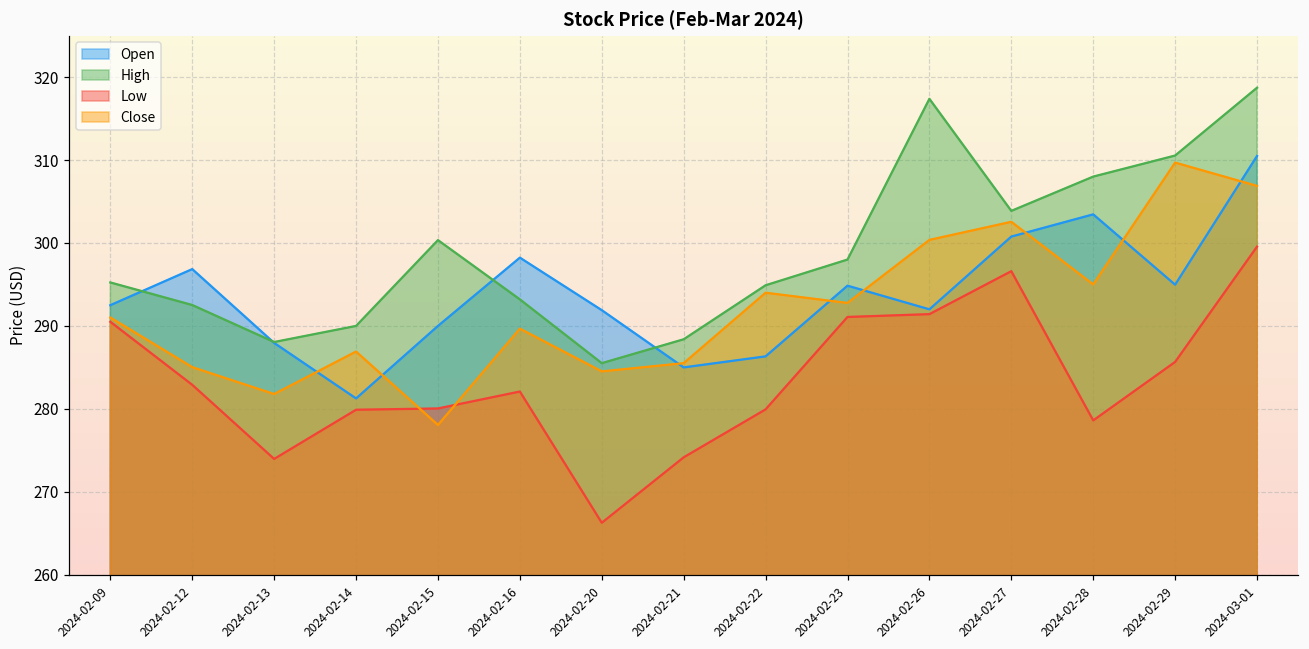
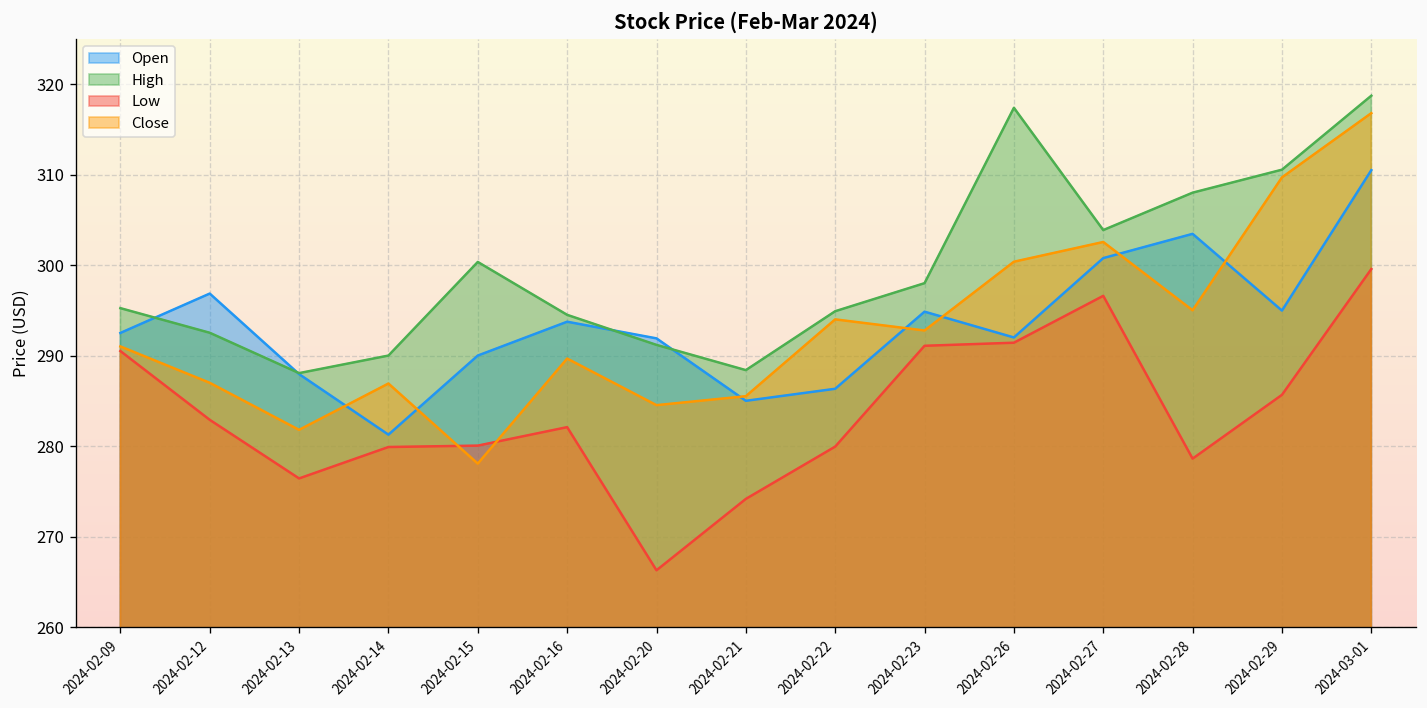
  {
    "Open": {
      "2024-02-09": 293,
      "2024-02-12": 297,
      "2024-02-14": 281,
      "2024-02-15": 290,
-     "2024-02-16": 298,
+     "2024-02-16": 294,
      "2024-02-20": 292,
      "2024-02-21": 285,
      "2024-02-22": 286,
      "2024-02-23": 295,
      "2024-02-26": 292,
      "2024-02-27": 301,
      "2024-02-28": 303,
      "2024-02-29": 295,
      "2024-03-01": 310
    },
    "High": {
      "2024-02-09": 295,
      "2024-02-12": 293,
      "2024-02-14": 290,
      "2024-02-15": 300,
-     "2024-02-16": 293,
-     "2024-02-20": 286,
+     "2024-02-16": 295,
+     "2024-02-20": 291,
      "2024-02-21": 288,
      "2024-02-22": 295,
      "2024-02-23": 298,
      "2024-02-26": 317,
      "2024-02-27": 304,
      "2024-02-28": 308,
      "2024-02-29": 311,
      "2024-03-01": 319
    },
    "Low": {
      "2024-02-09": 291,
      "2024-02-12": 283,
-     "2024-02-13": 274,
+     "2024-02-13": 276,
      "2024-02-14": 280,
      "2024-02-15": 280,
      "2024-02-16": 282,
      "2024-02-20": 266,
      "2024-02-21": 274,
      "2024-02-22": 280,
      "2024-02-23": 291,
      "2024-02-26": 291,
      "2024-02-27": 297,
      "2024-02-28": 279,
      "2024-02-29": 286,
      "2024-03-01": 300
    },
    "Close": {
      "2024-02-09": 291,
-     "2024-02-12": 285,
+     "2024-02-12": 287,
      "2024-02-13": 282,
      "2024-02-14": 287,
      "2024-02-15": 278,
      "2024-02-16": 290,
      "2024-02-20": 285,
      "2024-02-21": 286,
      "2024-02-22": 294,
      "2024-02-23": 293,
      "2024-02-26": 300,
      "2024-02-27": 303,
      "2024-02-28": 295,
      "2024-02-29": 310,
-     "2024-03-01": 307
+     "2024-03-01": 317
    }
  }
